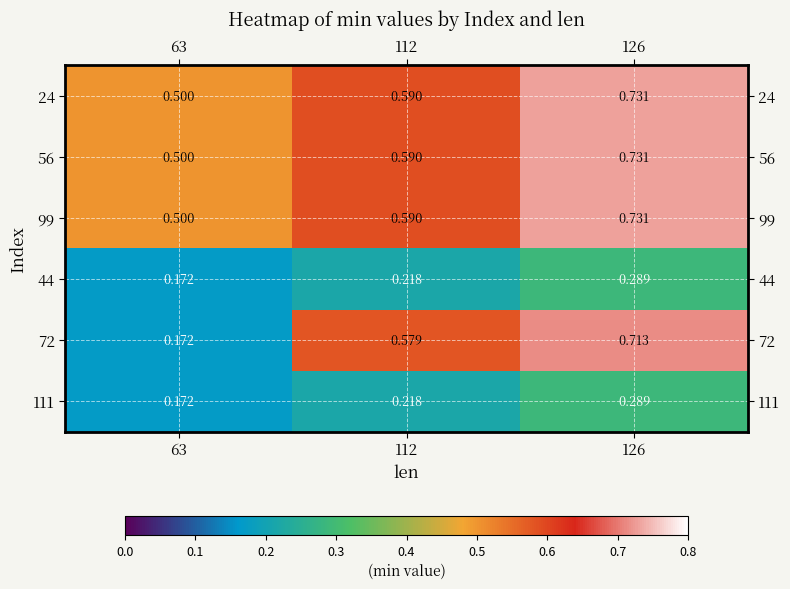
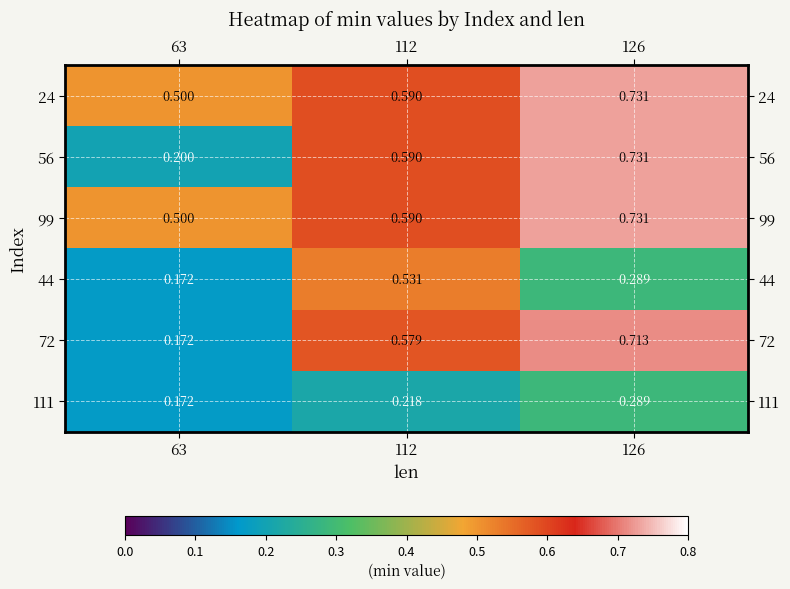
  {
    "24": {
      "63": 0.500,
      "112": 0.590,
      "126": 0.731
    },
    "56": {
-     "63": 0.500,
+     "63": 0.200,
      "112": 0.590,
      "126": 0.731
    },
    "99": {
      "63": 0.500,
      "112": 0.590,
      "126": 0.731
    },
    "44": {
      "63": 0.172,
-     "112": 0.218,
+     "112": 0.531,
      "126": 0.289
    },
    "72": {
      "63": 0.172,
      "112": 0.579,
      "126": 0.713
    },
    "111": {
      "63": 0.172,
      "112": 0.218,
      "126": 0.289
    }
  }
